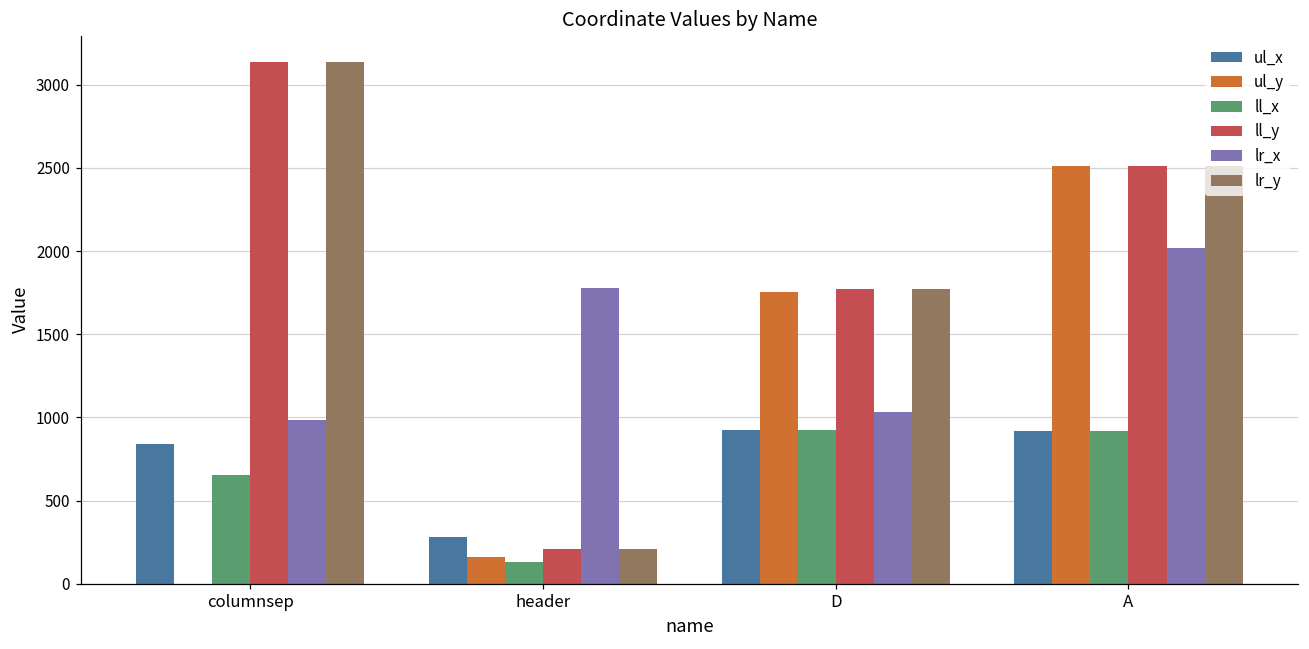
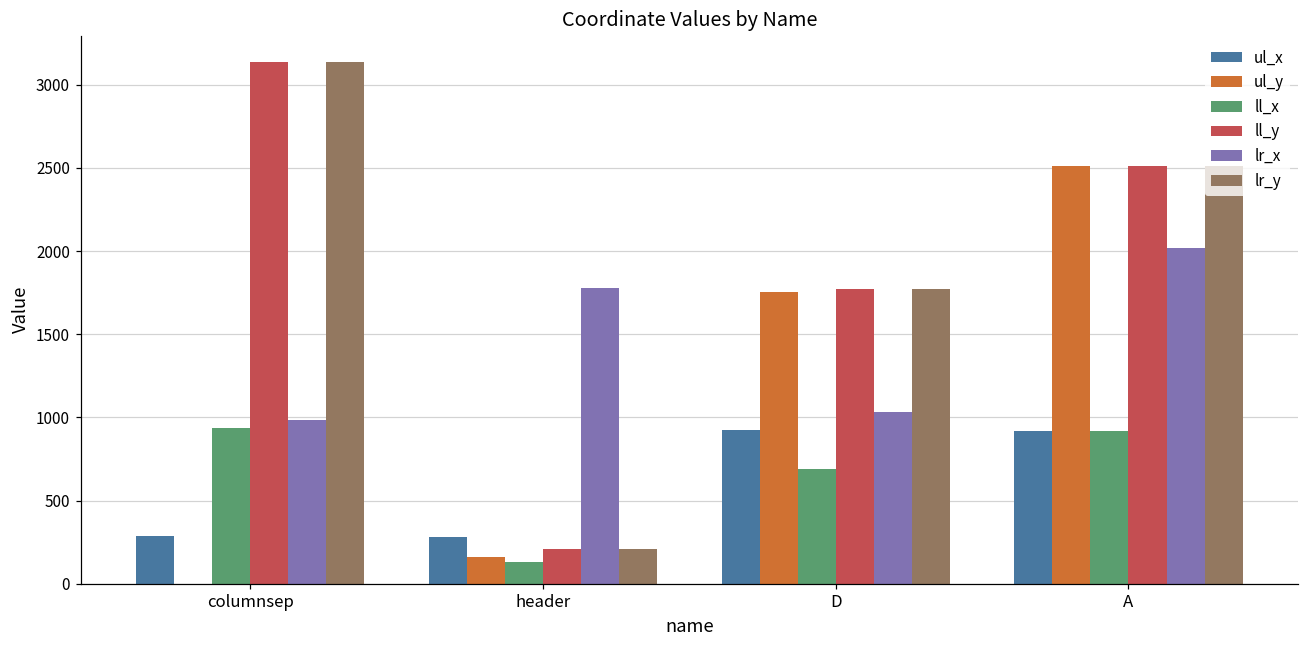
  {
    "ul_x": {
-     "columnsep": 840,
+     "columnsep": 290,
      "header": 280,
      "D": 920,
      "A": 920
    },
    "ll_x": {
-     "columnsep": 650,
+     "columnsep": 940,
      "header": 130,
-     "D": 920,
+     "D": 690,
      "A": 920
    },
    "lr_x": {
      "columnsep": 990,
      "header": 1780,
      "D": 1030,
      "A": 2020
    },
    "lr_y": {
      "columnsep": 3140,
      "header": 210,
      "D": 1770
    }
  }
